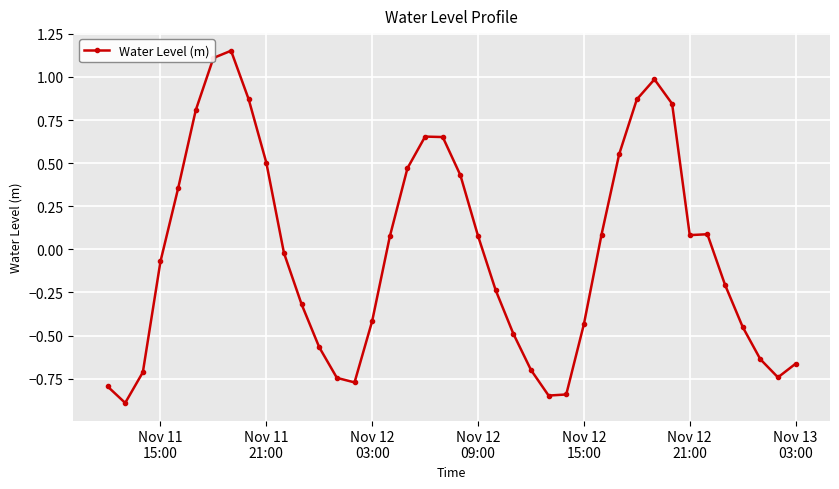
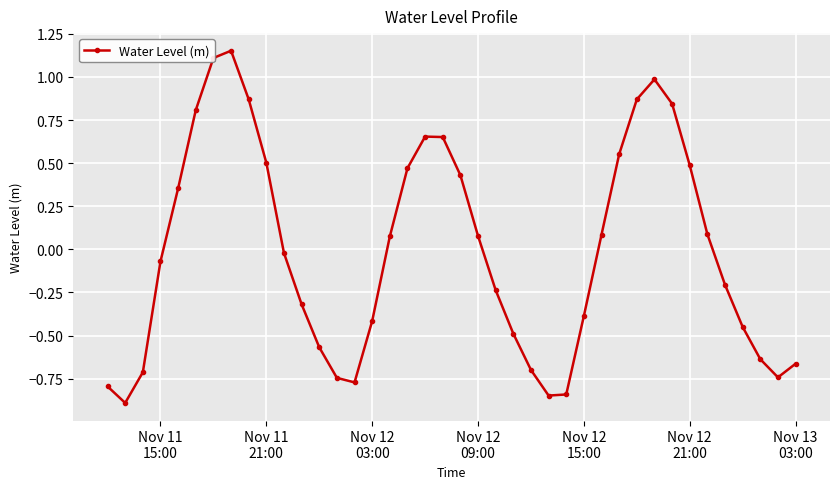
  {
    "Nov 11 15:00": -0.07,
    "Nov 11 21:00": 0.50,
    "Nov 12 03:00": -0.42,
    "Nov 12 09:00": 0.08,
-   "Nov 12 15:00": -0.43,
-   "Nov 12 21:00": 0.08,
+   "Nov 12 15:00": -0.39,
+   "Nov 12 21:00": 0.49,
    "Nov 13 03:00": -0.66
  }
